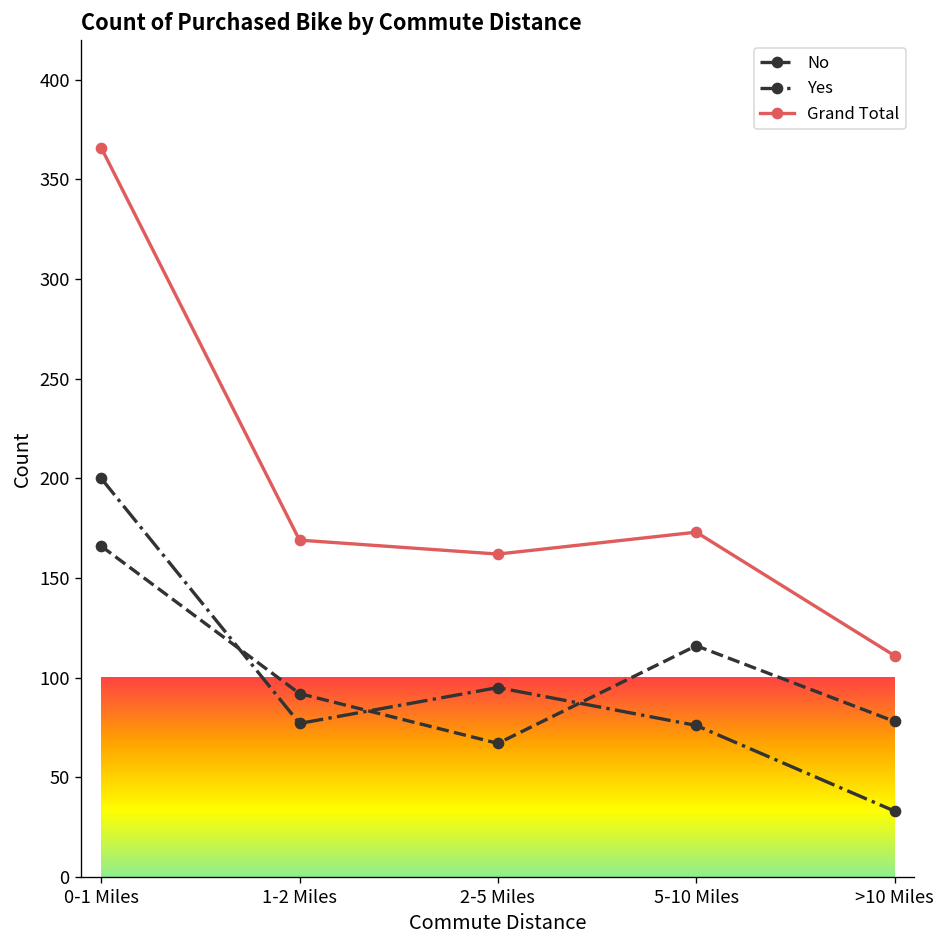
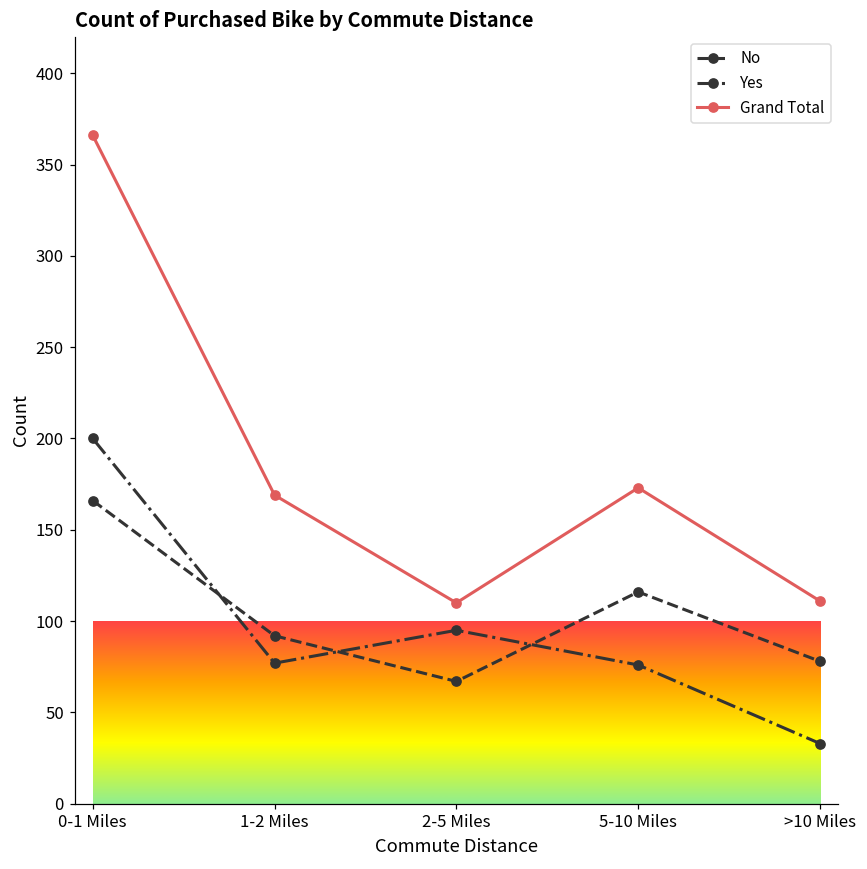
  {
    "Grand Total": {
      "0-1 Miles": 366,
      "1-2 Miles": 169,
-     "2-5 Miles": 162,
+     "2-5 Miles": 110,
      "5-10 Miles": 173,
      ">10 Miles": 111
    }
  }
